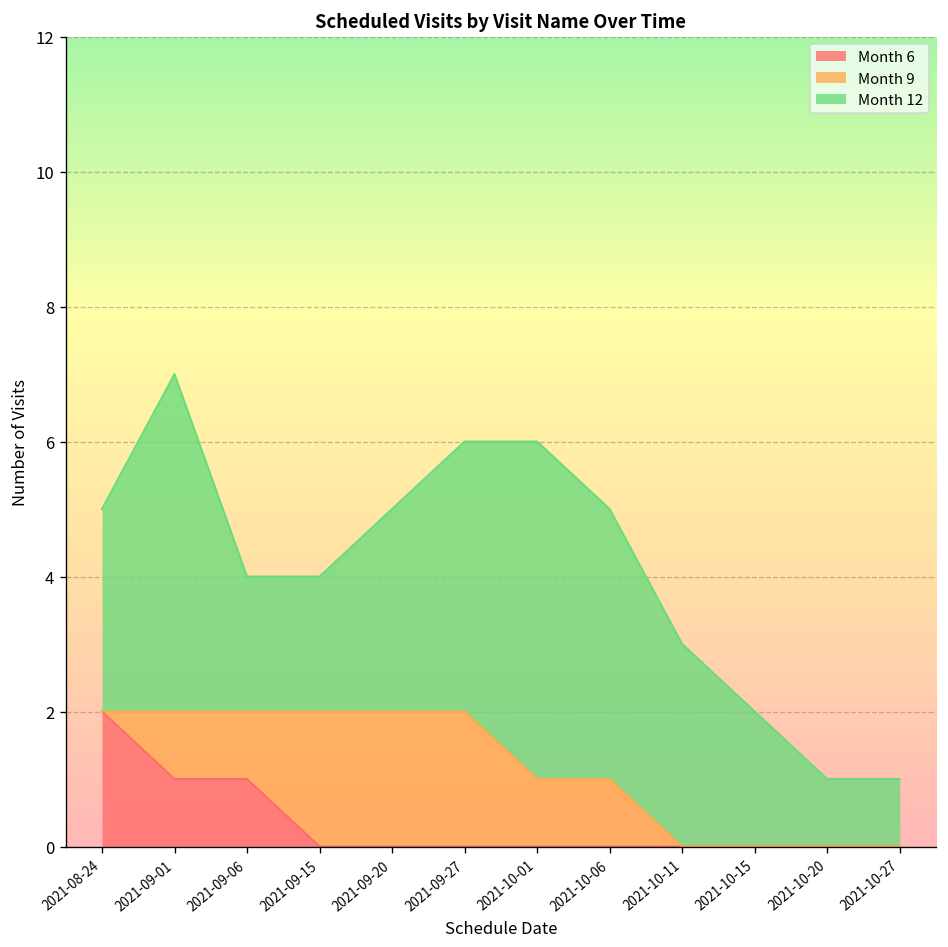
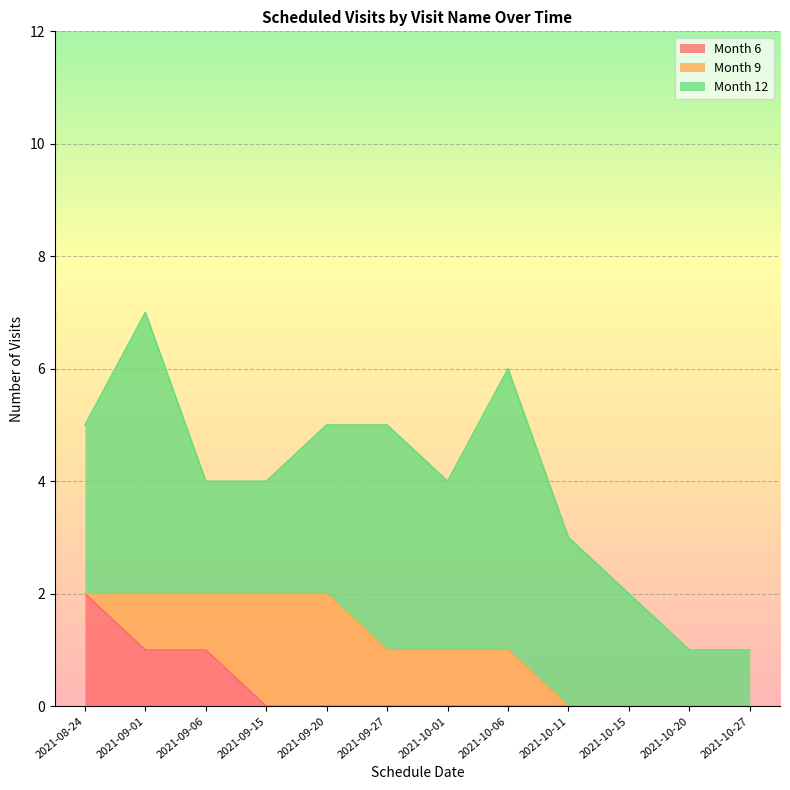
  {
    "Month 6": {
      "2021-09-01": 1,
      "2021-09-06": 1,
      "2021-09-15": 0,
      "2021-09-20": 0,
      "2021-09-27": 0,
      "2021-10-01": 0,
      "2021-10-06": 0
    },
    "Month 9": {
      "2021-09-01": 2,
      "2021-09-06": 2,
      "2021-09-15": 2,
      "2021-09-20": 2,
-     "2021-09-27": 2,
+     "2021-09-27": 1,
      "2021-10-01": 1,
      "2021-10-06": 1
    },
    "Month 12": {
      "2021-08-24": 3,
      "2021-09-01": 5,
      "2021-09-06": 2,
      "2021-09-15": 2,
      "2021-09-20": 3,
      "2021-09-27": 4,
-     "2021-10-01": 5,
-     "2021-10-06": 4,
+     "2021-10-01": 3,
+     "2021-10-06": 5,
      "2021-10-11": 3,
      "2021-10-15": 2,
      "2021-10-20": 1,
      "2021-10-27": 1
    }
  }
